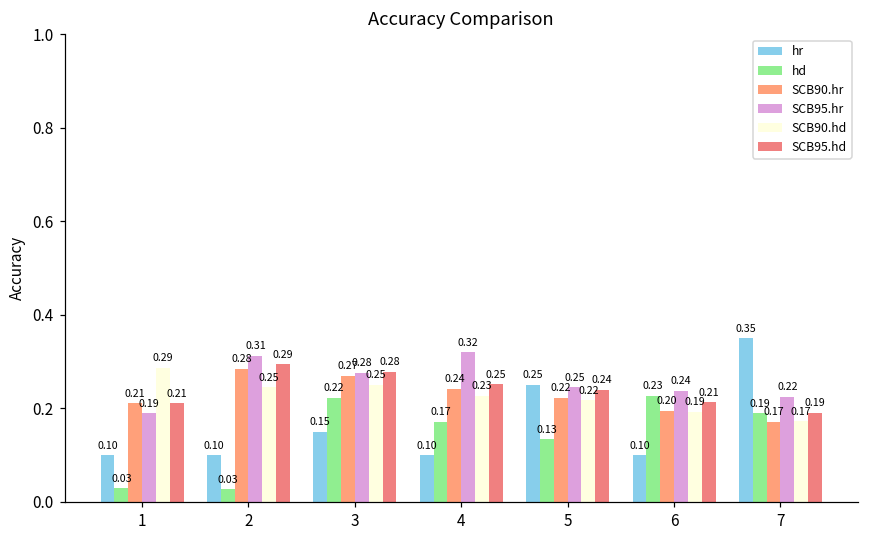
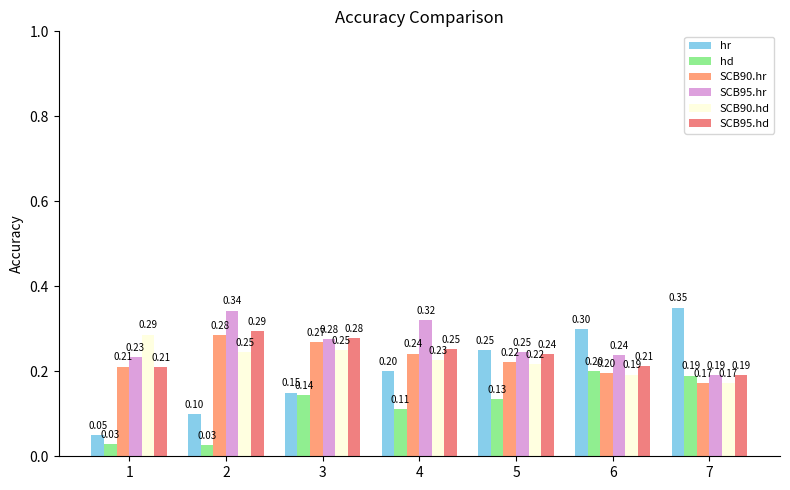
  {
    "hr": {
-     "1": 0.10,
+     "1": 0.05,
      "2": 0.10,
      "3": 0.15,
-     "4": 0.10,
+     "4": 0.20,
      "5": 0.25,
-     "6": 0.10,
+     "6": 0.30,
      "7": 0.35
    },
    "hd": {
      "1": 0.03,
      "2": 0.03,
-     "3": 0.22,
-     "4": 0.17,
+     "3": 0.14,
+     "4": 0.11,
      "5": 0.13,
-     "6": 0.23,
+     "6": 0.20,
      "7": 0.19
    },
    "SCB95.hr": {
-     "1": 0.19,
-     "2": 0.31,
+     "1": 0.23,
+     "2": 0.34,
      "4": 0.32,
      "5": 0.25,
      "6": 0.24,
-     "7": 0.22
+     "7": 0.19
    },
    "SCB90.hd": {
      "1": 0.29,
      "2": 0.25,
      "3": 0.25,
      "4": 0.23,
      "5": 0.22,
      "6": 0.19,
      "7": 0.17
    }
  }
